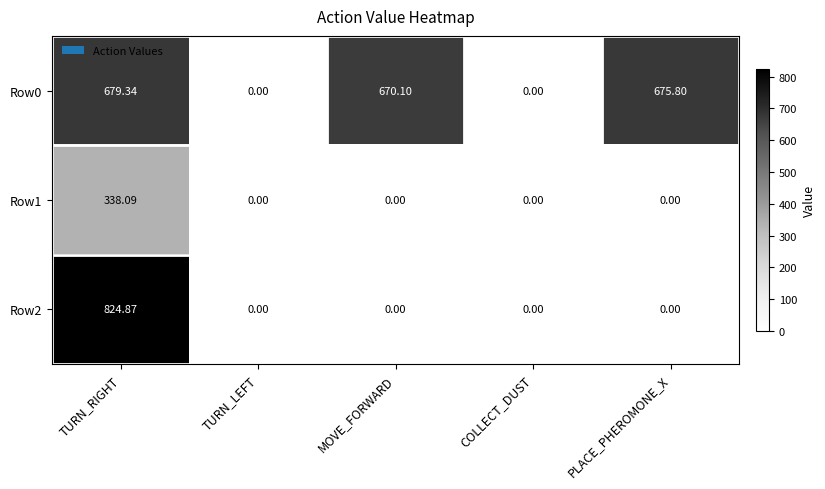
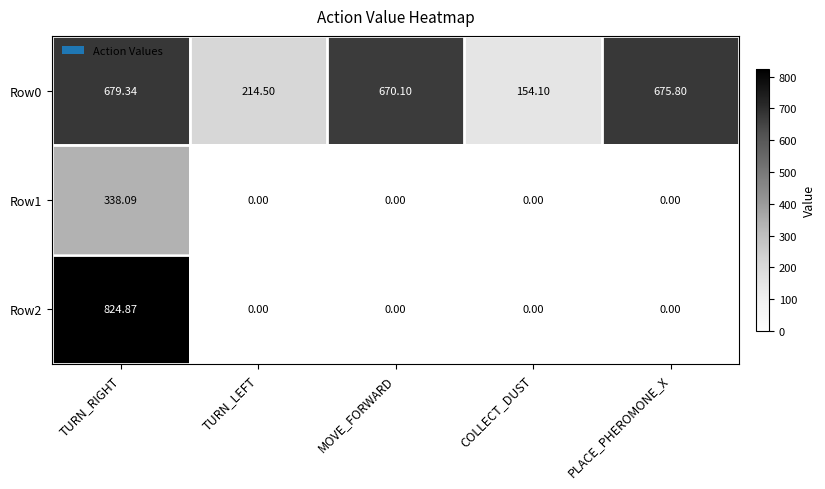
  {
    "Row0": {
      "TURN_RIGHT": 679.34,
-     "TURN_LEFT": 0.00,
+     "TURN_LEFT": 214.50,
      "MOVE_FORWARD": 670.10,
-     "COLLECT_DUST": 0.00,
+     "COLLECT_DUST": 154.10,
      "PLACE_PHEROMONE_X": 675.80
    },
    "Row1": {
      "TURN_RIGHT": 338.09,
      "TURN_LEFT": 0.00,
      "MOVE_FORWARD": 0.00,
      "COLLECT_DUST": 0.00,
      "PLACE_PHEROMONE_X": 0.00
    },
    "Row2": {
      "TURN_RIGHT": 824.87,
      "TURN_LEFT": 0.00,
      "MOVE_FORWARD": 0.00,
      "COLLECT_DUST": 0.00,
      "PLACE_PHEROMONE_X": 0.00
    }
  }
